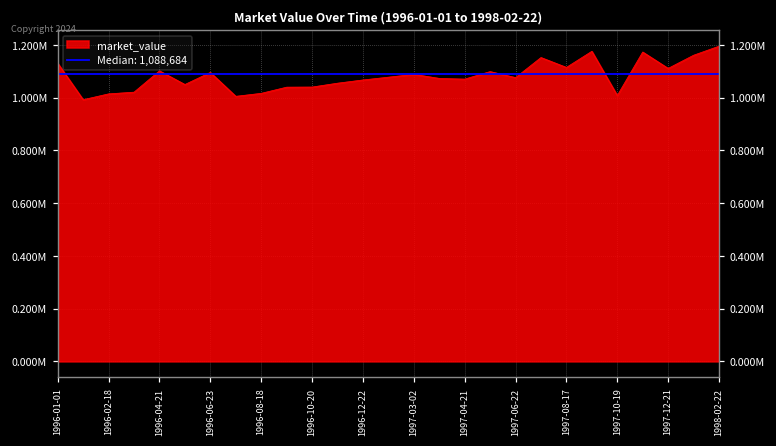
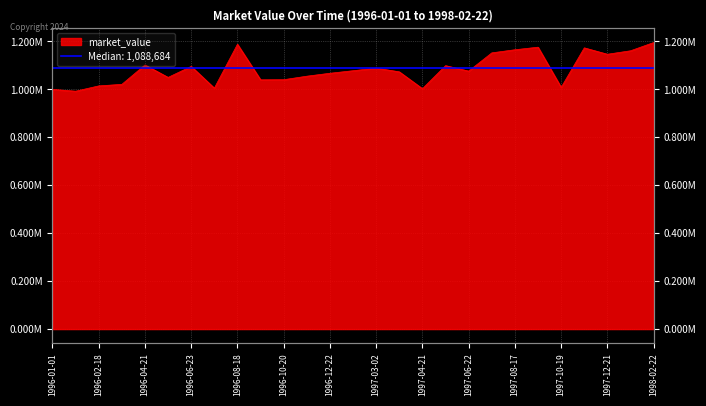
  {
-   "1996-01-01": 1130000,
+   "1996-01-01": 1000000,
    "1996-02-18": 1010000,
    "1996-06-23": 1100000,
-   "1996-08-18": 1020000,
+   "1996-08-18": 1190000,
    "1996-10-20": 1040000,
    "1996-12-22": 1070000,
    "1997-03-02": 1090000,
-   "1997-04-21": 1070000,
+   "1997-04-21": 1000000,
    "1997-06-22": 1080000,
-   "1997-08-17": 1120000,
+   "1997-08-17": 1170000,
    "1997-10-19": 1010000,
-   "1997-12-21": 1110000,
+   "1997-12-21": 1150000,
    "1998-02-22": 1200000
  }
